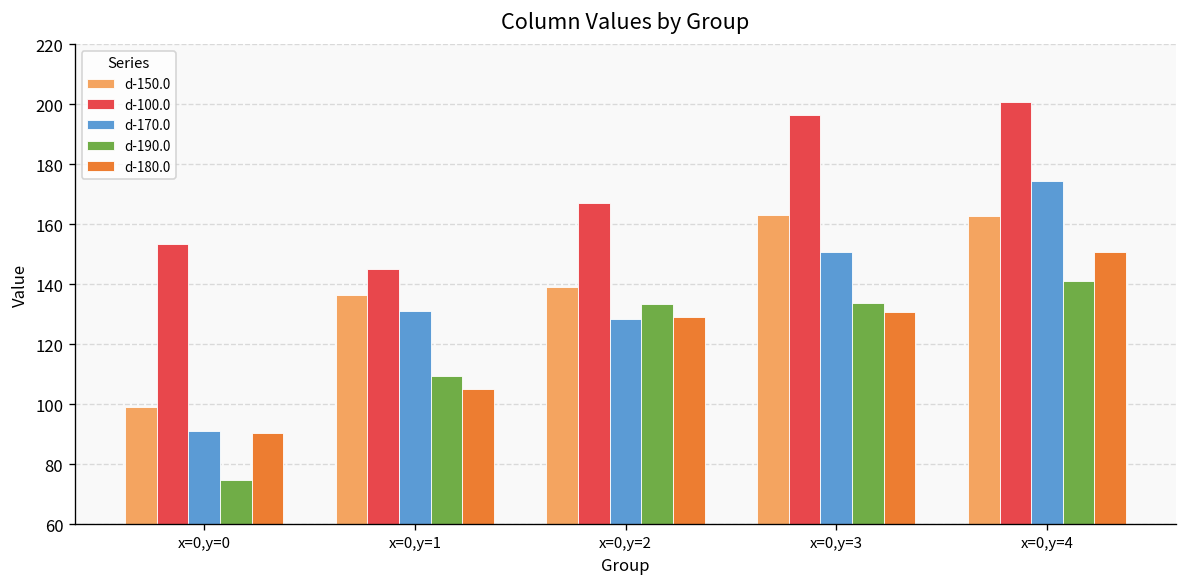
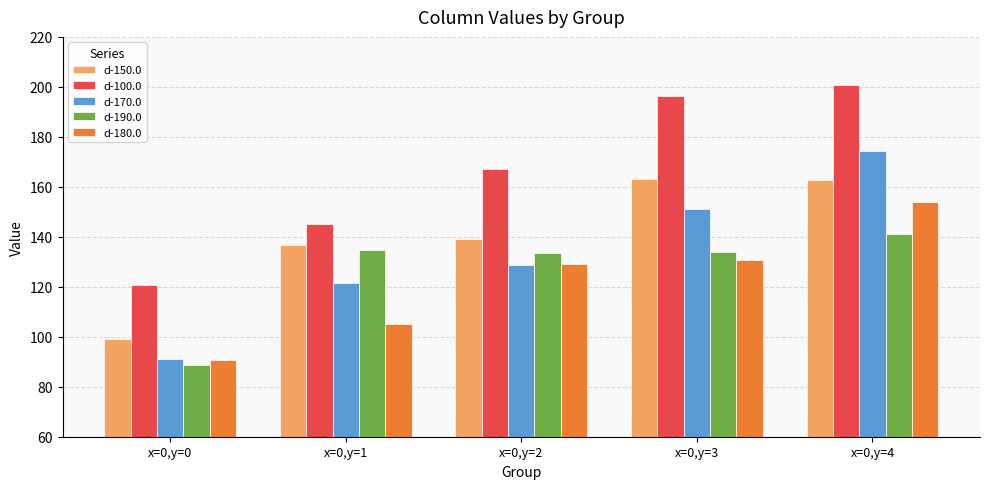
  {
    "d-150.0": {
      "x=0,y=0": 99,
      "x=0,y=1": 137,
      "x=0,y=2": 139,
      "x=0,y=3": 163,
      "x=0,y=4": 163
    },
    "d-100.0": {
-     "x=0,y=0": 153,
+     "x=0,y=0": 121,
      "x=0,y=1": 145,
      "x=0,y=2": 167,
      "x=0,y=3": 196,
      "x=0,y=4": 201
    },
    "d-170.0": {
      "x=0,y=0": 91,
-     "x=0,y=1": 131,
+     "x=0,y=1": 121,
      "x=0,y=2": 129,
      "x=0,y=3": 151,
      "x=0,y=4": 174
    },
    "d-190.0": {
-     "x=0,y=0": 75,
-     "x=0,y=1": 109,
+     "x=0,y=0": 89,
+     "x=0,y=1": 135,
      "x=0,y=2": 134,
      "x=0,y=3": 134,
      "x=0,y=4": 141
    },
    "d-180.0": {
      "x=0,y=0": 91,
      "x=0,y=1": 105,
      "x=0,y=2": 129,
      "x=0,y=3": 131,
-     "x=0,y=4": 151
+     "x=0,y=4": 154
    }
  }
